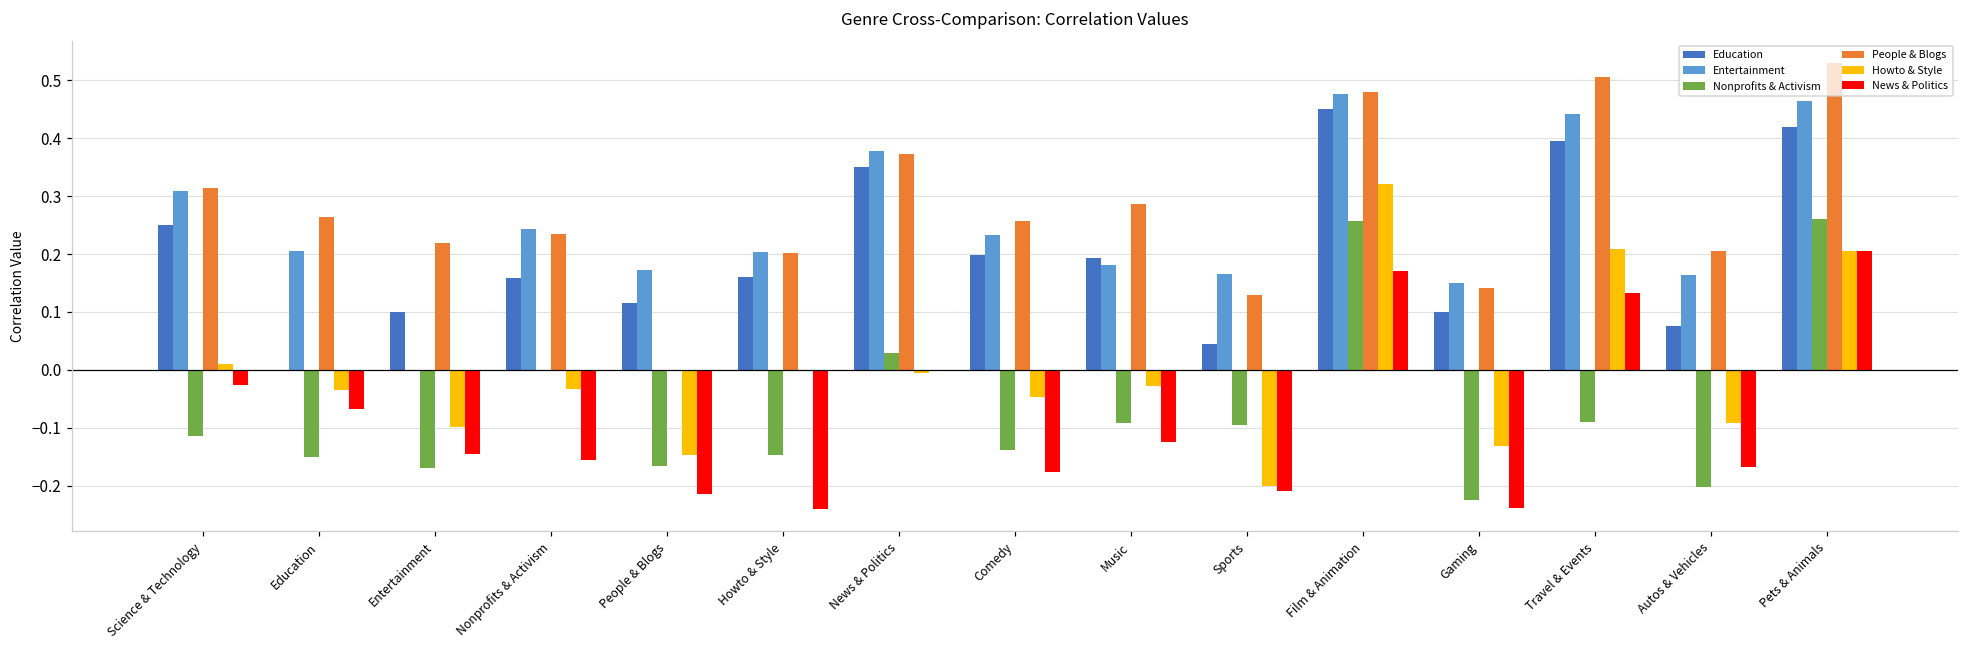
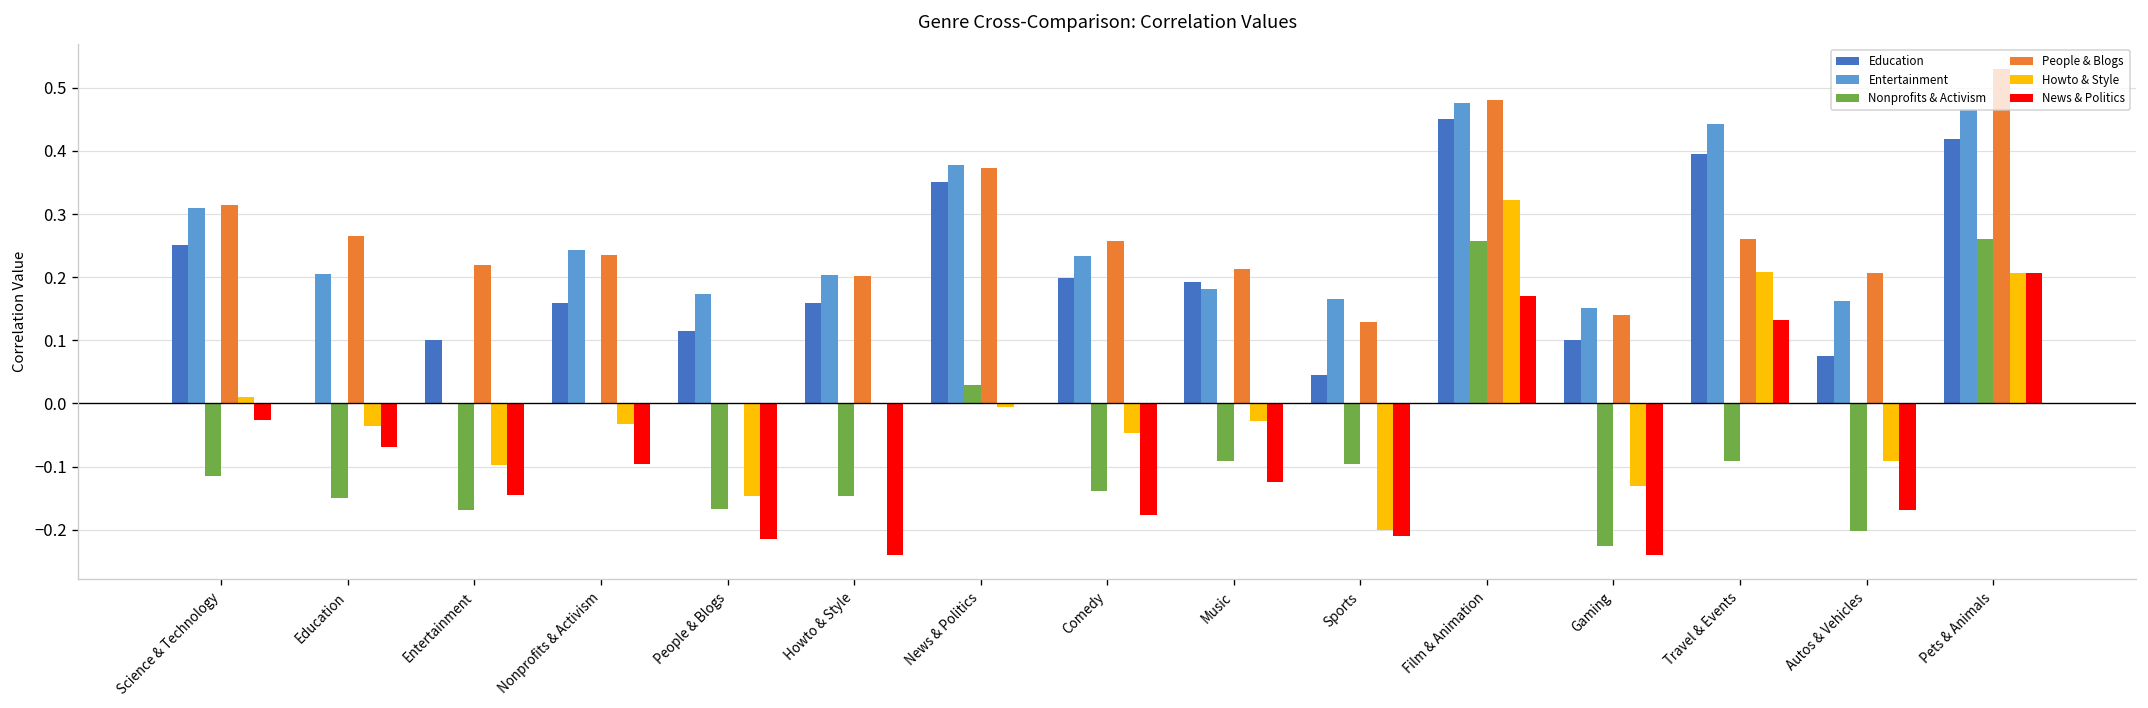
  {
    "Nonprofits & Activism": {
      "Science & Technology": -0.11,
      "Education": -0.15,
      "Entertainment": -0.17,
      "Nonprofits & Activism": 0.00,
      "People & Blogs": -0.17,
      "Howto & Style": -0.15,
      "News & Politics": 0.03,
      "Comedy": -0.14,
      "Music": -0.09,
      "Sports": -0.10,
      "Film & Animation": 0.26,
      "Gaming": -0.23,
      "Travel & Events": -0.09,
      "Autos & Vehicles": -0.20,
      "Pets & Animals": 0.26
    },
    "People & Blogs": {
      "Science & Technology": 0.31,
      "Education": 0.26,
      "Entertainment": 0.22,
      "Nonprofits & Activism": 0.24,
      "People & Blogs": 0.00,
      "Howto & Style": 0.20,
      "News & Politics": 0.37,
      "Comedy": 0.26,
-     "Music": 0.29,
+     "Music": 0.21,
      "Sports": 0.13,
      "Film & Animation": 0.48,
      "Gaming": 0.14,
-     "Travel & Events": 0.51,
+     "Travel & Events": 0.26,
      "Autos & Vehicles": 0.21
    },
    "Howto & Style": {
      "Science & Technology": 0.01,
      "Education": -0.04,
      "Entertainment": -0.10,
      "Nonprofits & Activism": -0.03,
      "People & Blogs": -0.15,
      "Howto & Style": 0.00,
      "News & Politics": -0.01,
      "Comedy": -0.05,
      "Music": -0.03,
      "Sports": -0.20,
      "Film & Animation": 0.32,
      "Gaming": -0.13,
      "Travel & Events": 0.21,
      "Autos & Vehicles": -0.09,
      "Pets & Animals": 0.21
    },
    "News & Politics": {
      "Science & Technology": -0.03,
      "Education": -0.07,
      "Entertainment": -0.15,
-     "Nonprofits & Activism": -0.16,
+     "Nonprofits & Activism": -0.10,
      "People & Blogs": -0.21,
      "Howto & Style": -0.24,
      "News & Politics": 0.00,
      "Comedy": -0.18,
      "Music": -0.12,
      "Sports": -0.21,
      "Film & Animation": 0.17,
      "Gaming": -0.24,
      "Travel & Events": 0.13,
      "Autos & Vehicles": -0.17,
      "Pets & Animals": 0.21
    }
  }
